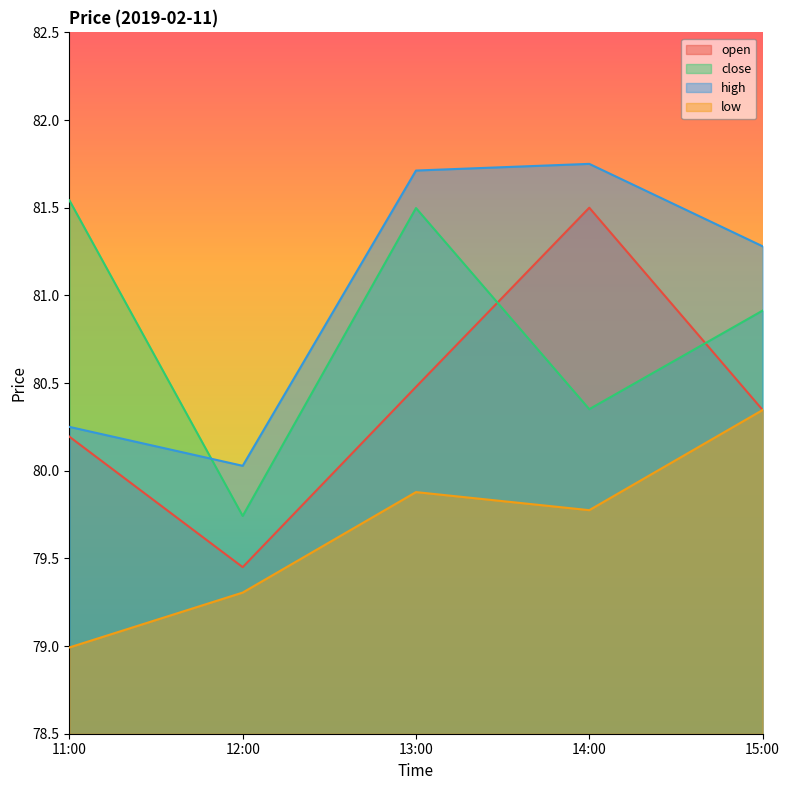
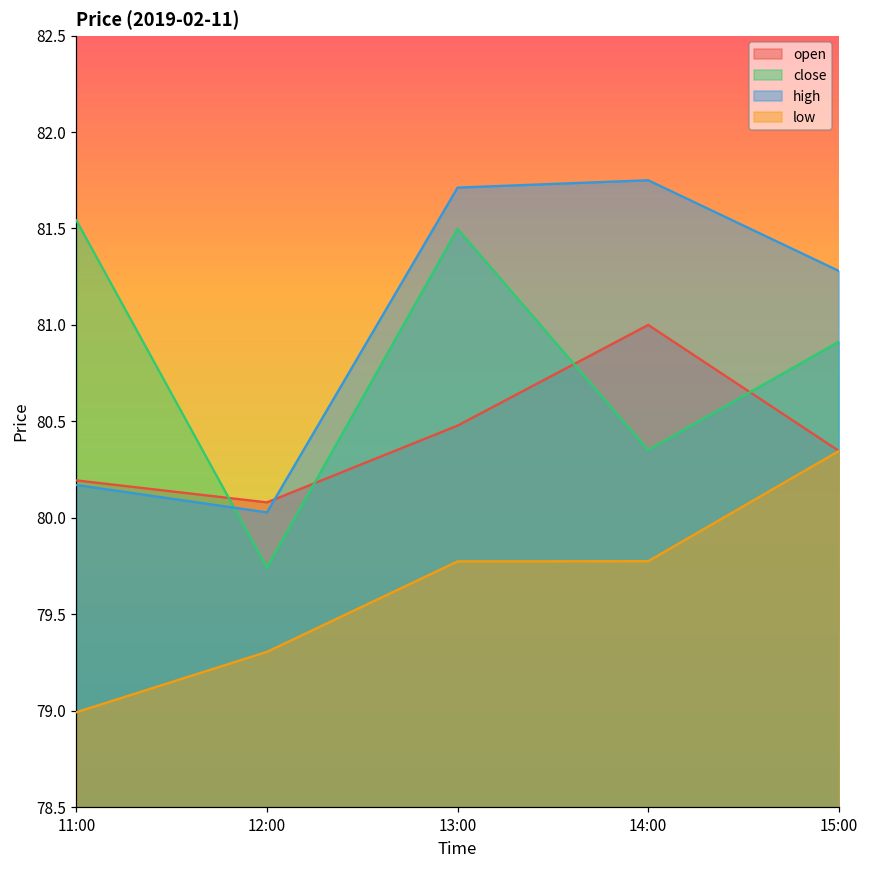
  {
    "open": {
      "11:00": 80.19,
-     "12:00": 79.45,
+     "12:00": 80.08,
      "13:00": 80.48,
-     "14:00": 81.5
+     "14:00": 81.0
    },
    "close": {
      "11:00": 81.54,
      "12:00": 79.74,
      "13:00": 81.50,
      "14:00": 80.35,
      "15:00": 80.91
    },
    "high": {
-     "11:00": 80.25,
+     "11:00": 80.17,
      "12:00": 80.03,
      "13:00": 81.71,
      "14:00": 81.75,
      "15:00": 81.28
    },
    "low": {
      "11:00": 78.99,
      "12:00": 79.31,
-     "13:00": 79.88,
+     "13:00": 79.77,
      "14:00": 79.78
    }
  }
